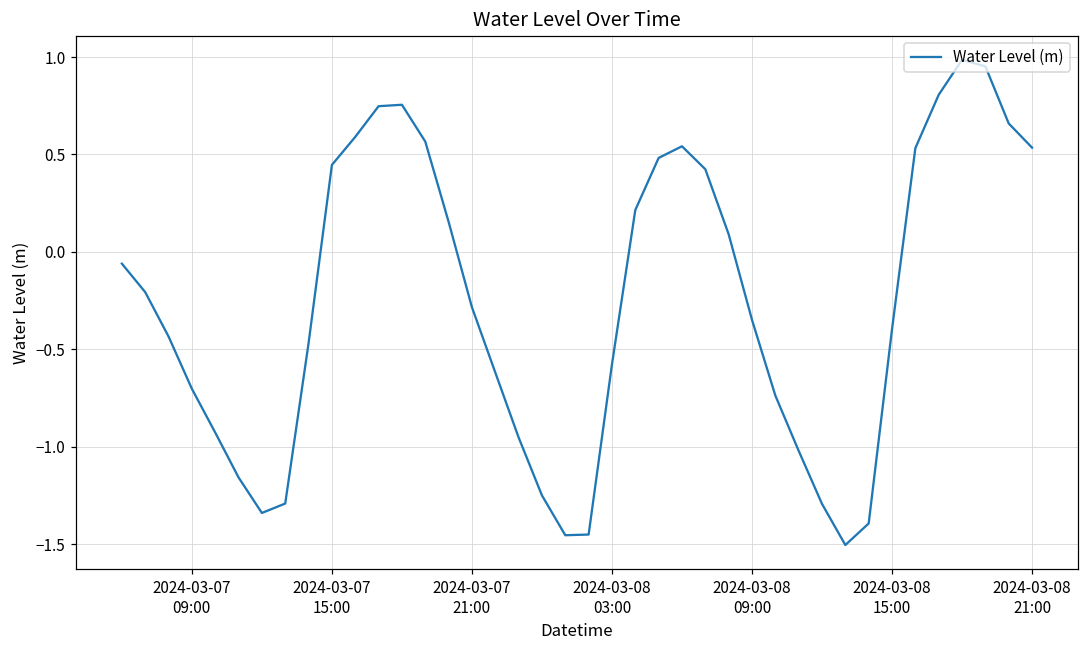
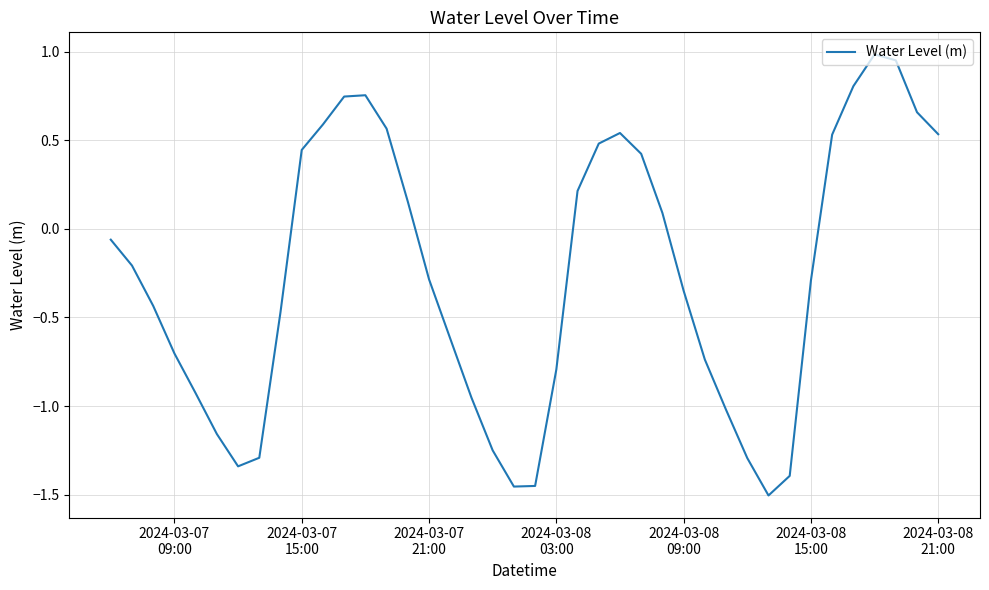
  {
    "2024-03-07 09:00": -0.70,
    "2024-03-07 15:00": 0.45,
    "2024-03-07 21:00": -0.28,
-   "2024-03-08 03:00": -0.58,
+   "2024-03-08 03:00": -0.79,
    "2024-03-08 09:00": -0.35,
-   "2024-03-08 15:00": -0.40,
+   "2024-03-08 15:00": -0.29,
    "2024-03-08 21:00": 0.53
  }
